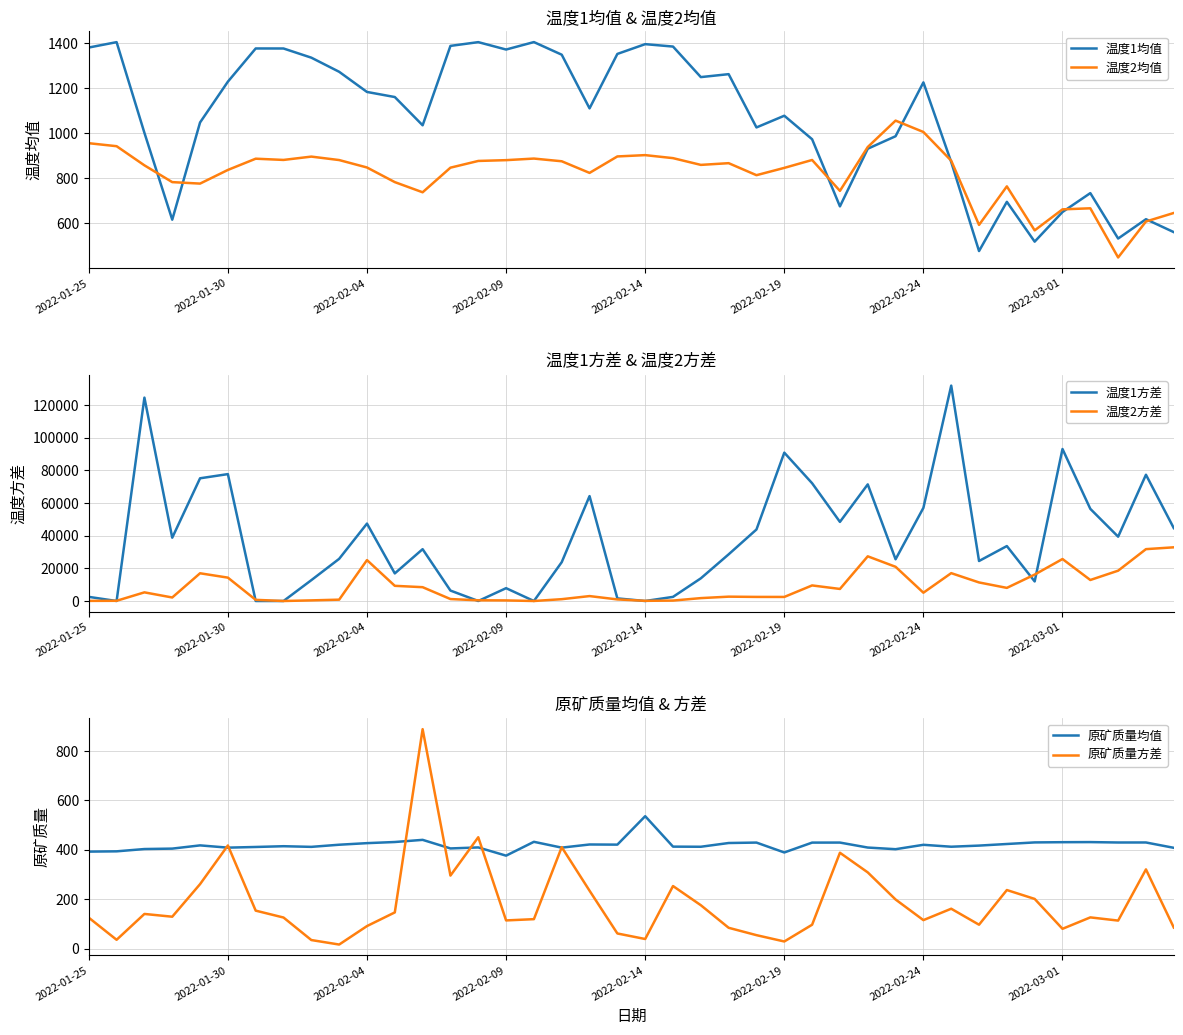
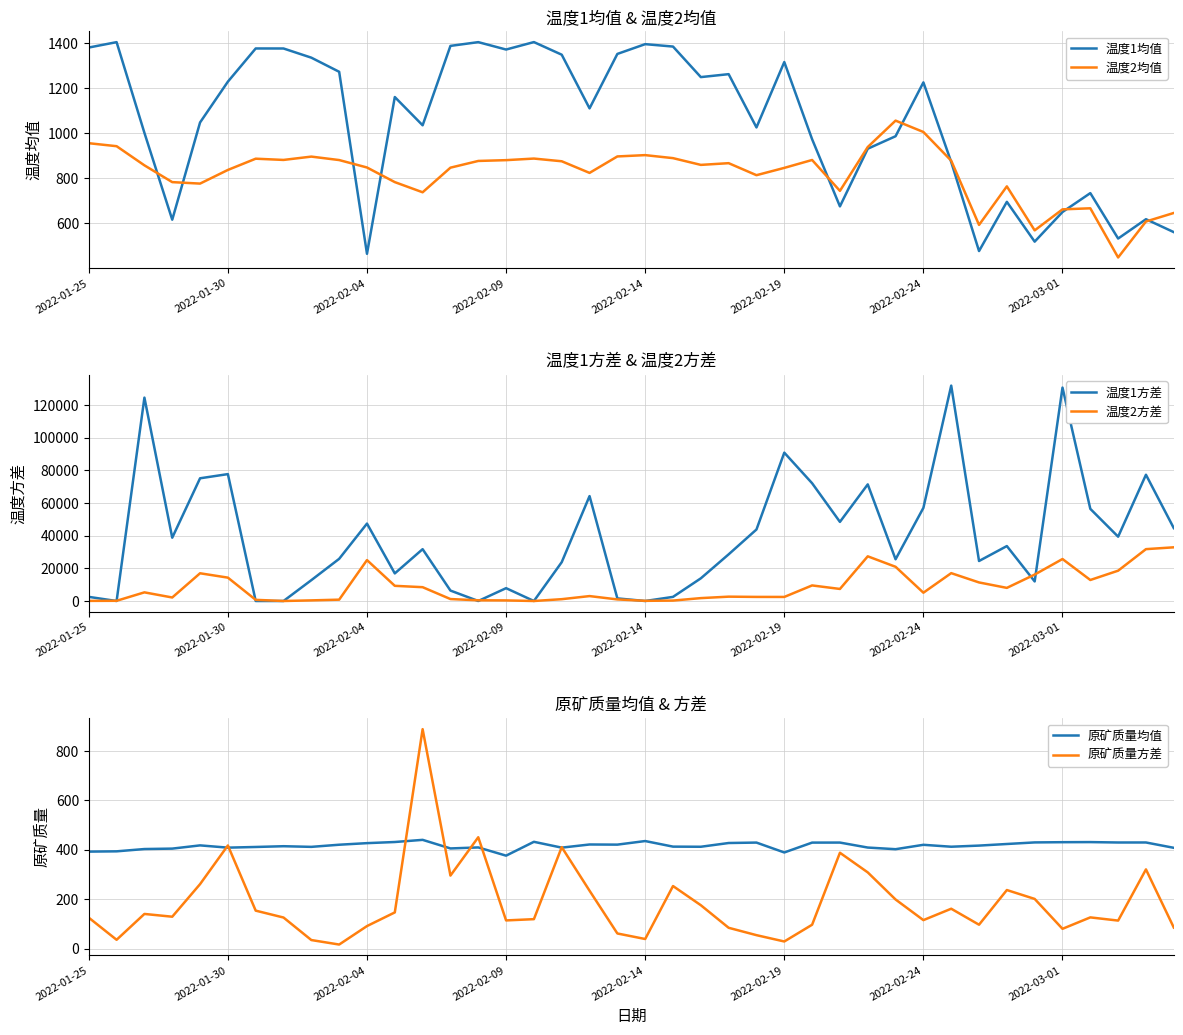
  {
    "温度1均值 & 温度2均值": {
      "温度1均值": {
        "2022-01-25": 1380,
        "2022-01-30": 1230,
-       "2022-02-04": 1180,
+       "2022-02-04": 470,
        "2022-02-09": 1370,
        "2022-02-14": 1400,
-       "2022-02-19": 1080,
+       "2022-02-19": 1320,
        "2022-02-24": 1230,
        "2022-03-01": 650
      },
      "温度2均值": {
        "2022-01-25": 960,
        "2022-01-30": 840,
        "2022-02-04": 850,
        "2022-02-09": 880,
        "2022-02-14": 900,
        "2022-02-19": 850,
        "2022-02-24": 1010,
        "2022-03-01": 660
      }
    },
    "温度1方差 & 温度2方差": {
      "温度1方差": {
        "2022-01-25": 3000,
        "2022-01-30": 78000,
        "2022-02-04": 47000,
        "2022-02-09": 8000,
        "2022-02-19": 91000,
        "2022-02-24": 57000,
-       "2022-03-01": 93000
+       "2022-03-01": 131000
      },
      "温度2方差": {
        "2022-01-25": 0,
        "2022-01-30": 14000,
        "2022-02-04": 25000,
        "2022-02-09": 0,
        "2022-02-19": 2000,
        "2022-02-24": 5000,
        "2022-03-01": 26000
      }
    },
    "原矿质量均值 & 方差": {
      "原矿质量均值": {
        "2022-01-25": 390,
        "2022-02-04": 430,
        "2022-02-09": 380,
-       "2022-02-14": 540,
+       "2022-02-14": 440,
        "2022-02-19": 390,
        "2022-02-24": 420,
        "2022-03-01": 430
      },
      "原矿质量方差": {
        "2022-01-25": 130,
        "2022-02-04": 90,
        "2022-02-09": 110,
        "2022-02-14": 40,
        "2022-02-19": 30,
        "2022-02-24": 120,
        "2022-03-01": 80
      }
    }
  }
